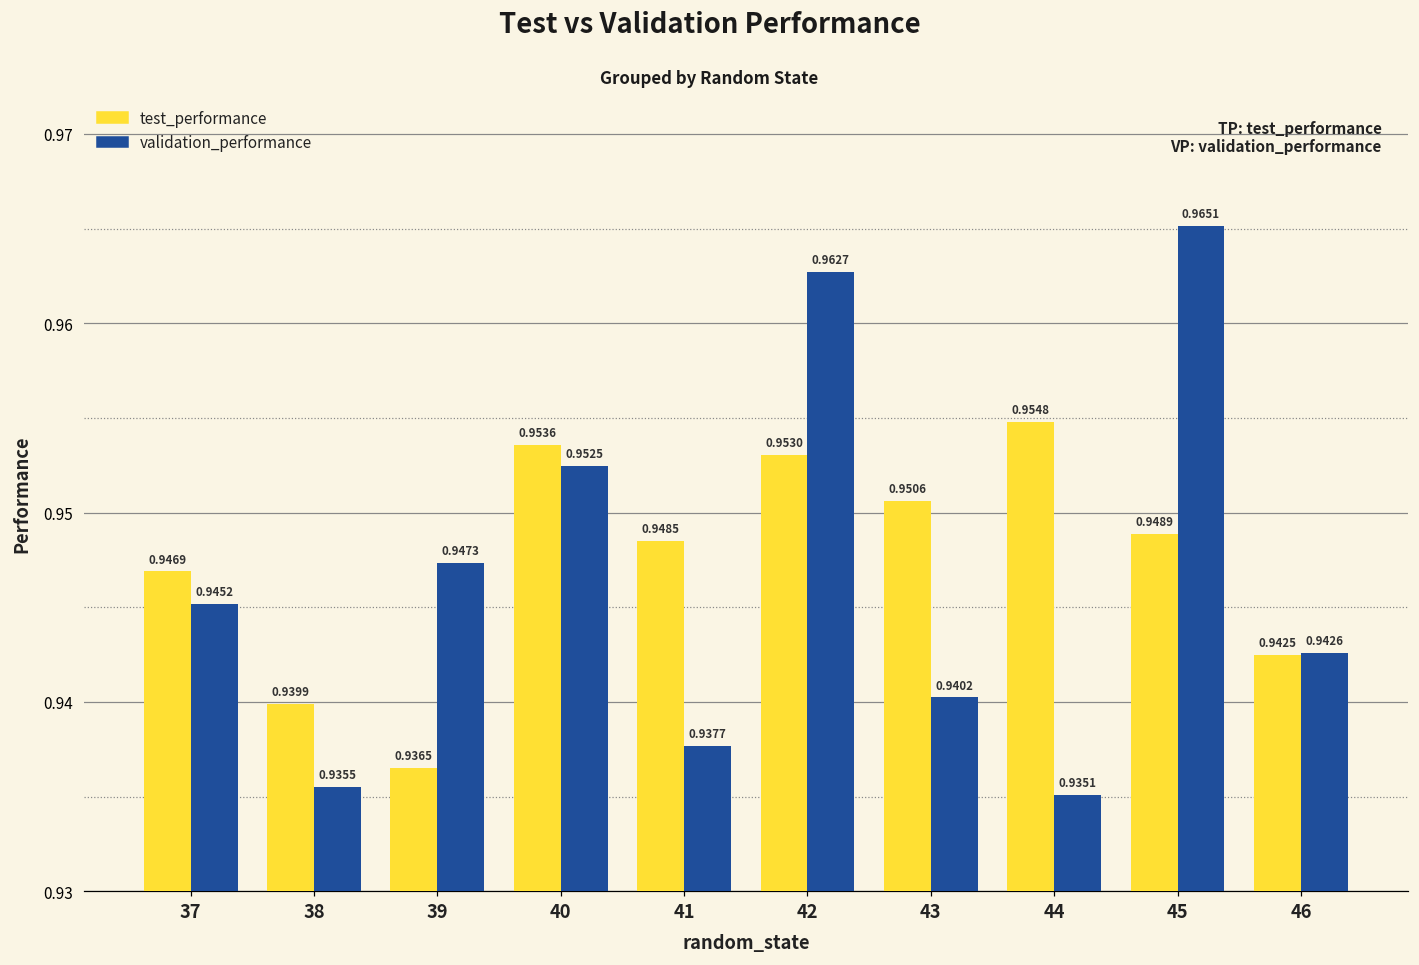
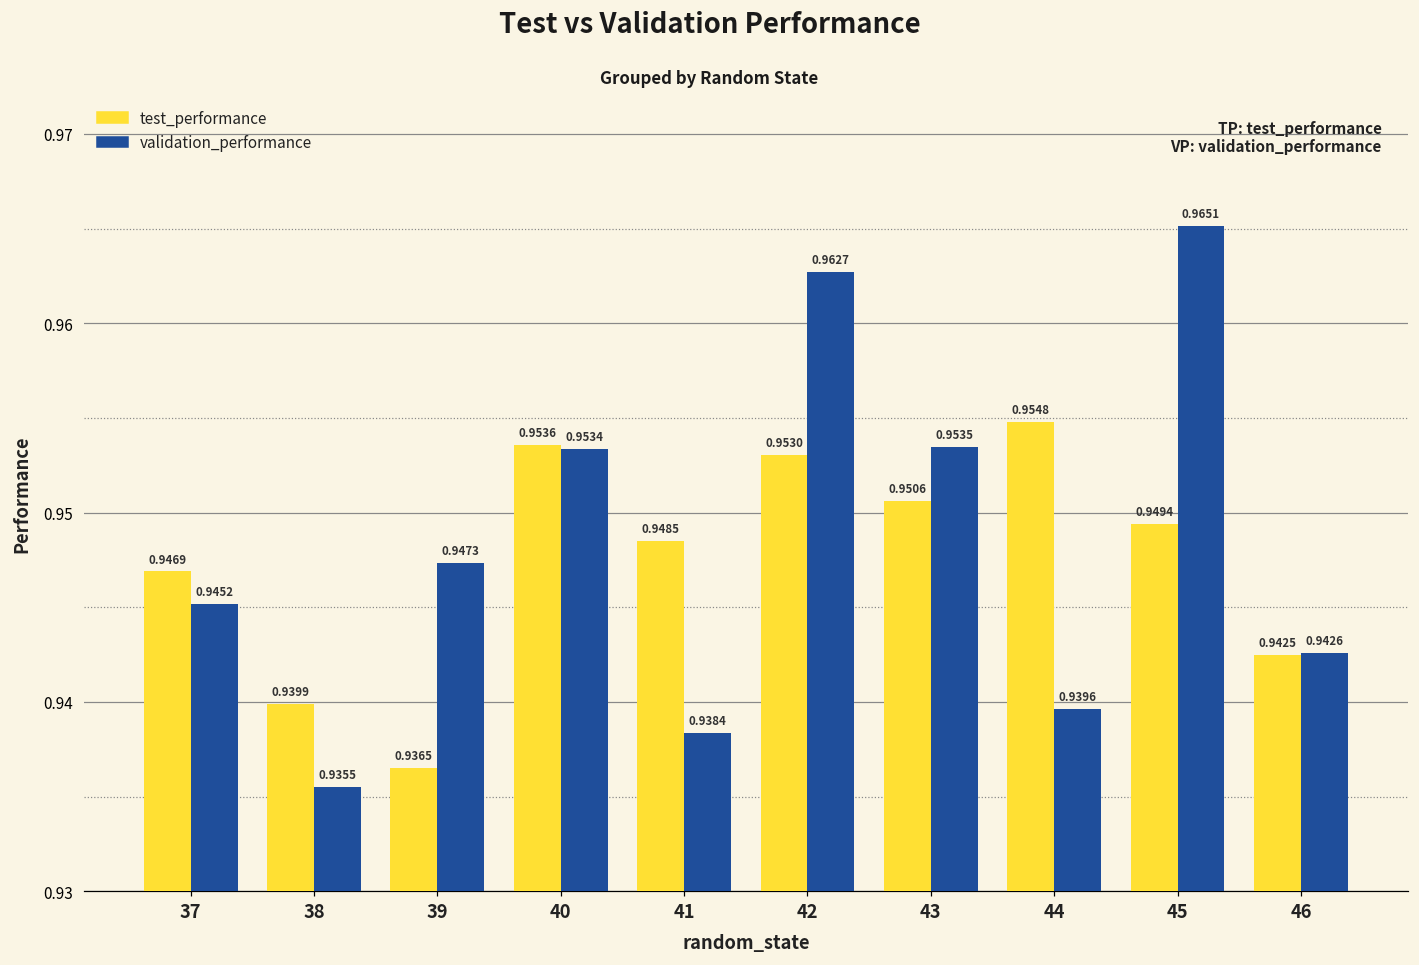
  {
    "test_performance": {
      "37": 0.9469,
      "38": 0.9399,
      "39": 0.9365,
      "40": 0.9536,
      "41": 0.9485,
      "42": 0.9530,
      "43": 0.9506,
      "44": 0.9548,
-     "45": 0.9489,
+     "45": 0.9494,
      "46": 0.9425
    },
    "validation_performance": {
      "37": 0.9452,
      "38": 0.9355,
      "39": 0.9473,
-     "40": 0.9525,
-     "41": 0.9377,
+     "40": 0.9534,
+     "41": 0.9384,
      "42": 0.9627,
-     "43": 0.9402,
-     "44": 0.9351,
+     "43": 0.9535,
+     "44": 0.9396,
      "45": 0.9651,
      "46": 0.9426
    }
  }
